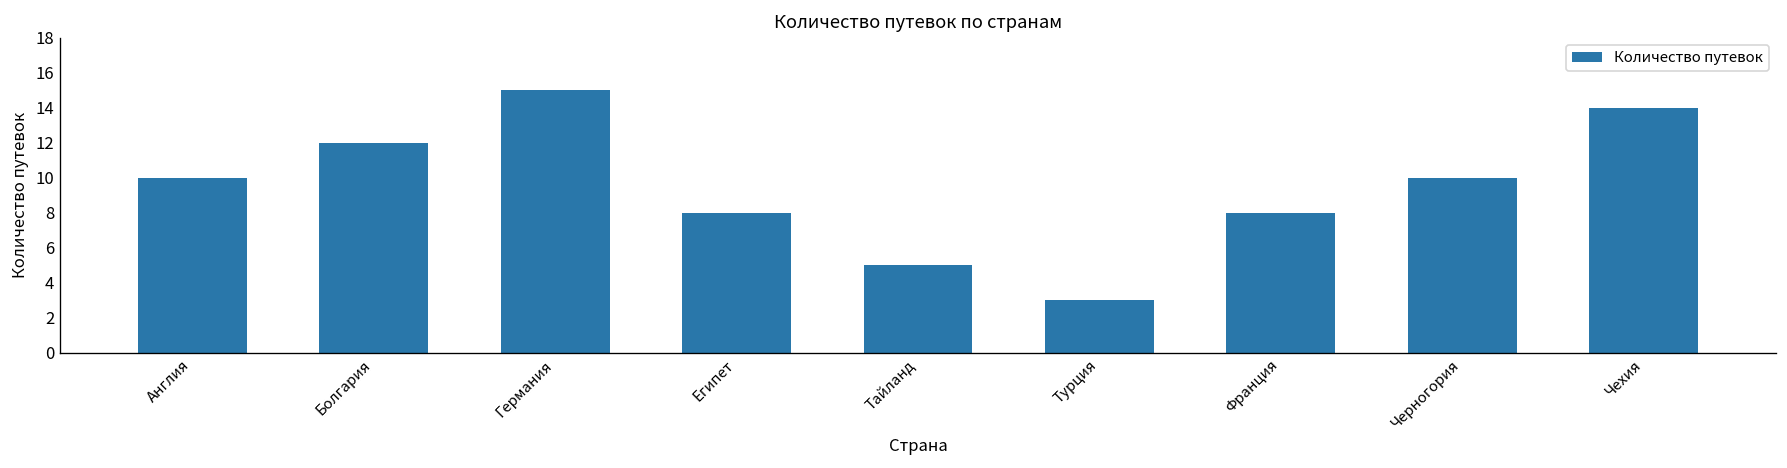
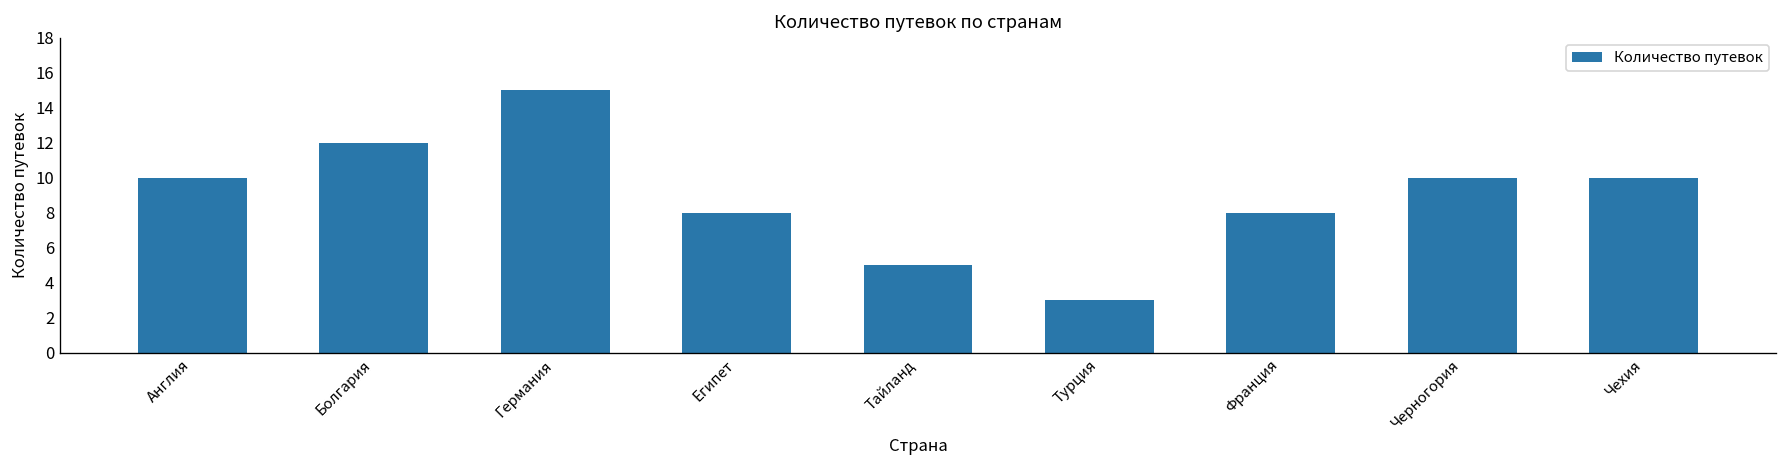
  {
    "Англия": 10,
    "Болгария": 12,
    "Германия": 15,
    "Египет": 8,
    "Тайланд": 5,
    "Турция": 3,
    "Франция": 8,
    "Черногория": 10,
-   "Чехия": 14
+   "Чехия": 10
  }
